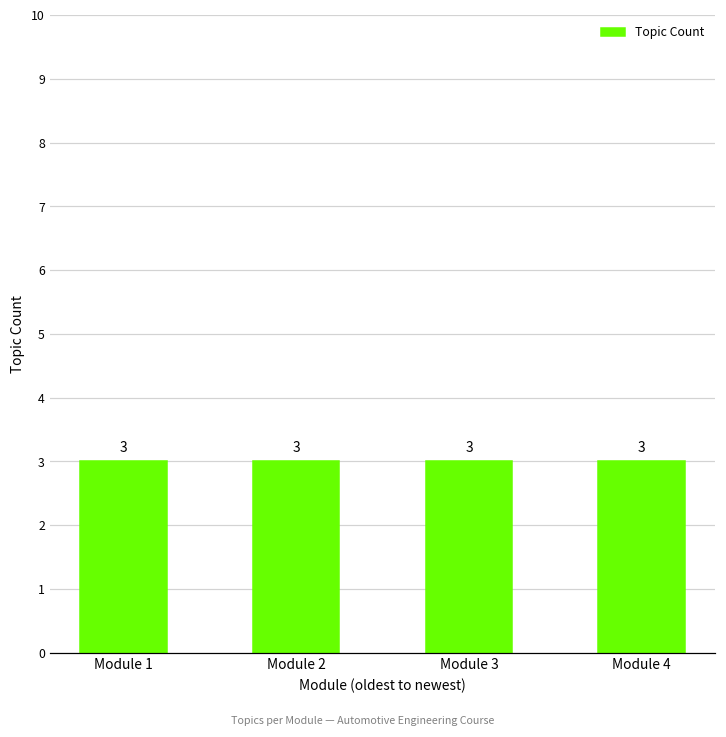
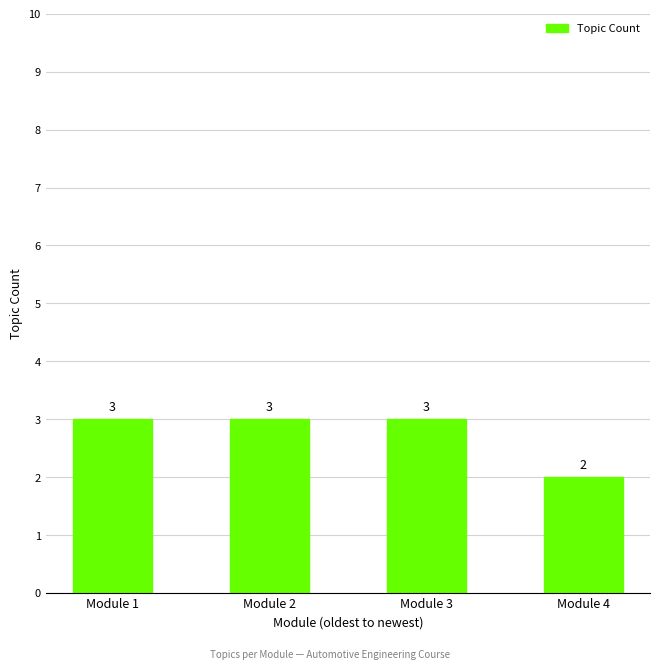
  {
    "Module 1": 3,
    "Module 2": 3,
    "Module 3": 3,
-   "Module 4": 3
+   "Module 4": 2
  }
